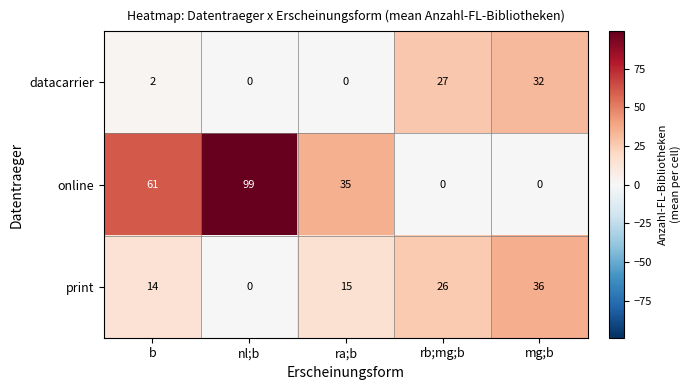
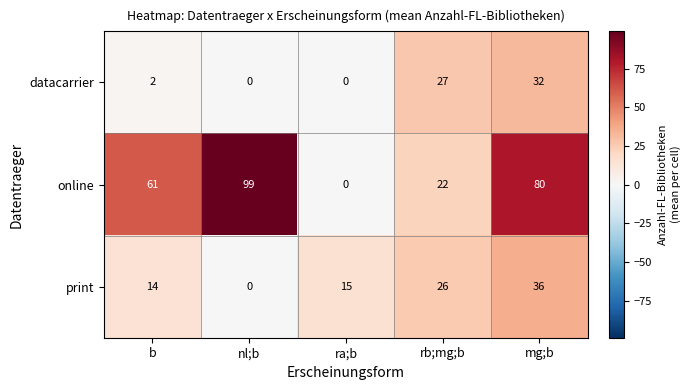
  {
    "datacarrier": {
      "b": 2,
      "nl;b": 0,
      "ra;b": 0,
      "rb;mg;b": 27,
      "mg;b": 32
    },
    "online": {
      "b": 61,
      "nl;b": 99,
-     "ra;b": 35,
-     "rb;mg;b": 0,
-     "mg;b": 0
+     "ra;b": 0,
+     "rb;mg;b": 22,
+     "mg;b": 80
    },
    "print": {
      "b": 14,
      "nl;b": 0,
      "ra;b": 15,
      "rb;mg;b": 26,
      "mg;b": 36
    }
  }
